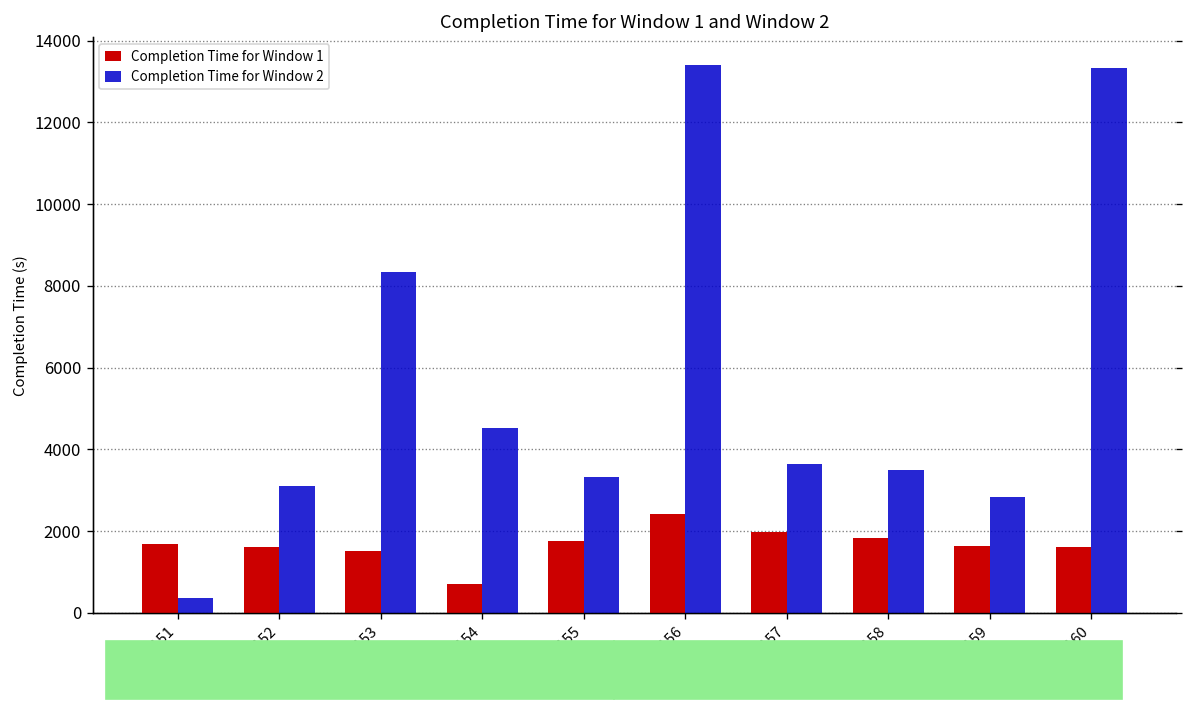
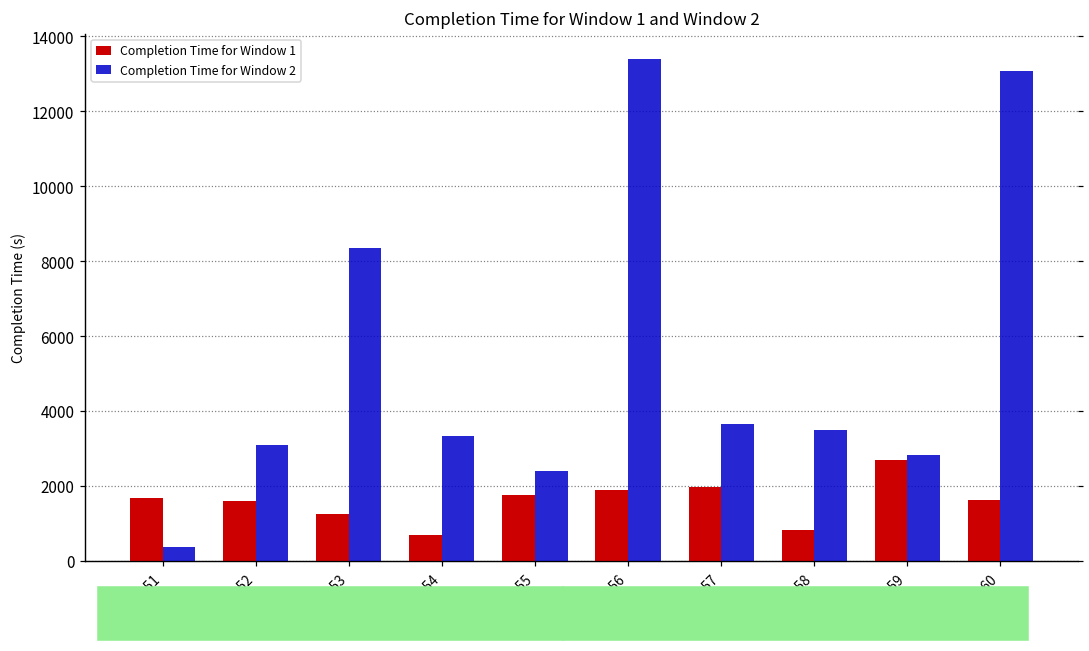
  {
    "Completion Time for Window 1": {
      "TA51": 1700,
      "TA52": 1600,
-     "TA53": 1500,
+     "TA53": 1300,
      "TA54": 700,
      "TA55": 1800,
-     "TA56": 2400,
+     "TA56": 1900,
      "TA57": 2000,
-     "TA58": 1800,
-     "TA59": 1600,
+     "TA58": 800,
+     "TA59": 2700,
      "TA60": 1600
    },
    "Completion Time for Window 2": {
      "TA51": 400,
      "TA52": 3100,
      "TA53": 8300,
-     "TA54": 4500,
-     "TA55": 3300,
+     "TA54": 3300,
+     "TA55": 2400,
      "TA56": 13400,
      "TA57": 3600,
      "TA58": 3500,
      "TA59": 2800,
-     "TA60": 13300
+     "TA60": 13100
    }
  }
